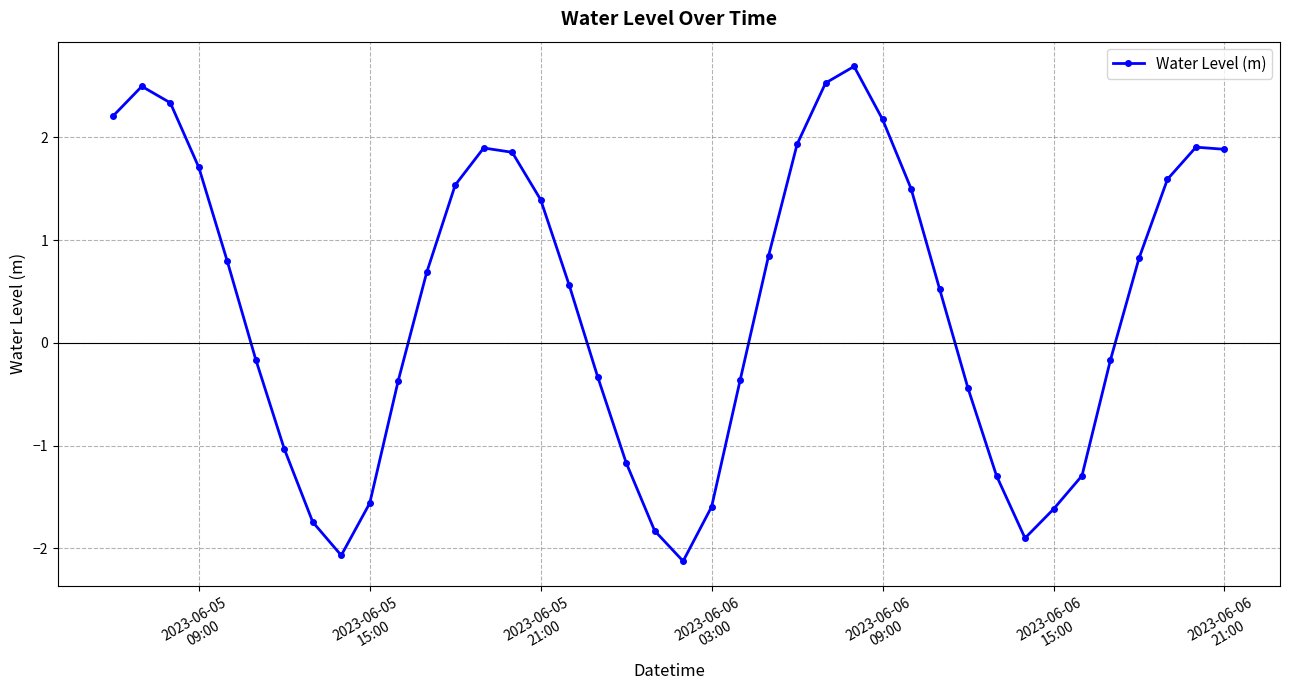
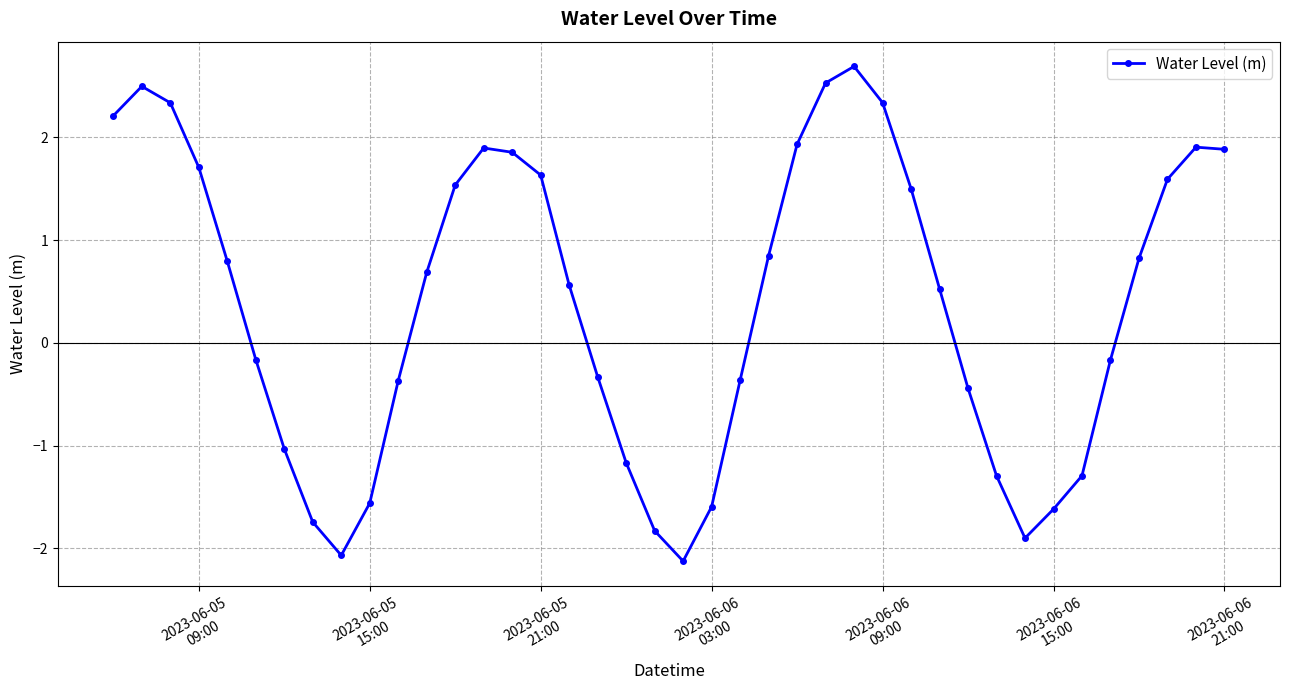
  {
    "2023-06-05 09:00": 1.71,
    "2023-06-05 15:00": -1.56,
-   "2023-06-05 21:00": 1.39,
+   "2023-06-05 21:00": 1.63,
    "2023-06-06 03:00": -1.59,
-   "2023-06-06 09:00": 2.17,
+   "2023-06-06 09:00": 2.34,
    "2023-06-06 15:00": -1.62,
    "2023-06-06 21:00": 1.88
  }
